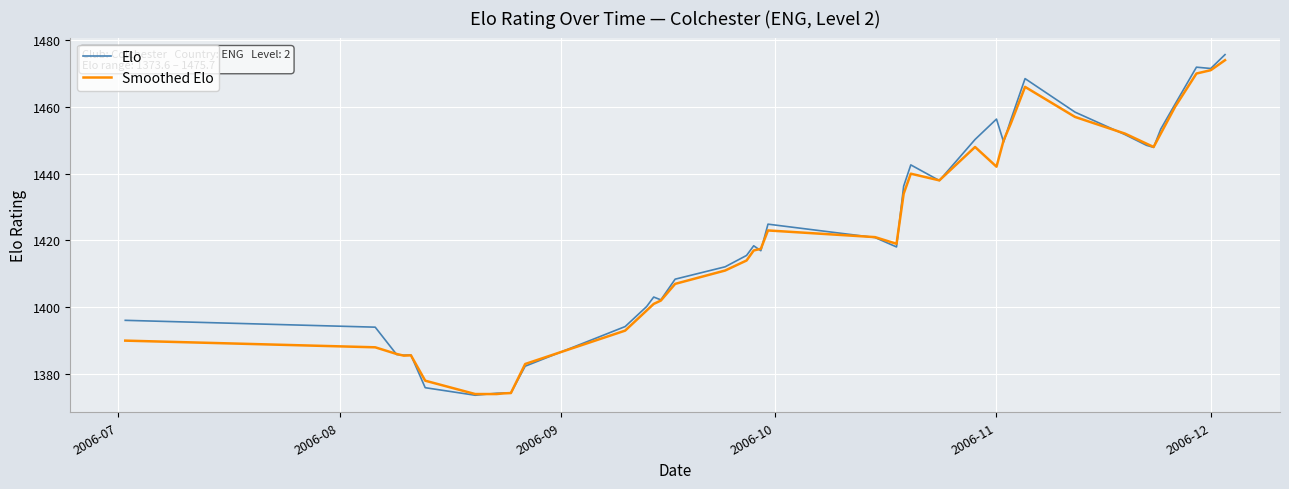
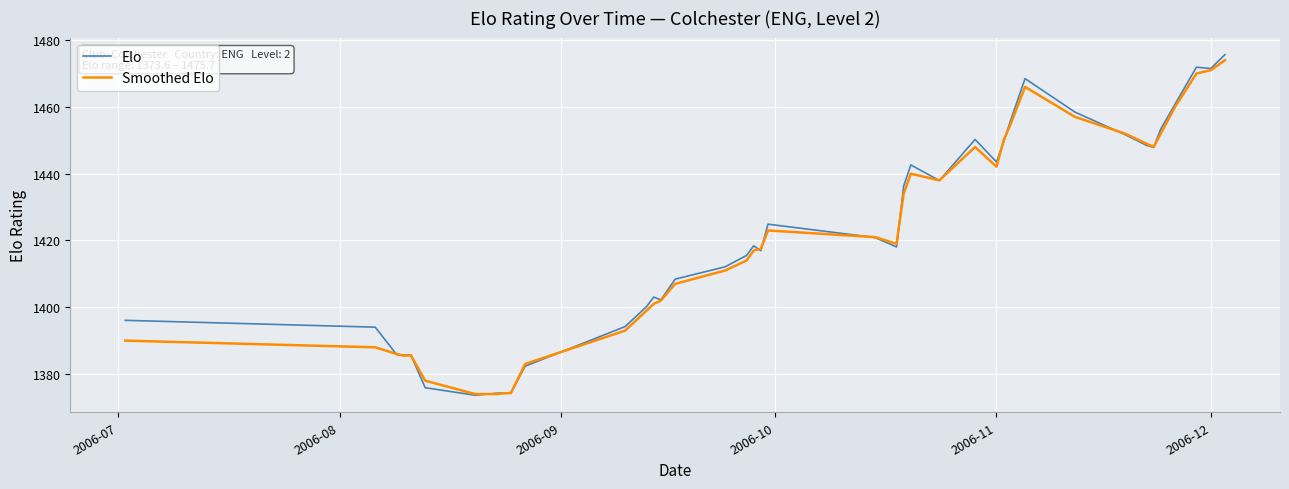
  {
    "Elo": {
-     "2006-11": 1456
+     "2006-11": 1444
    },
    "Smoothed Elo": {
      "2006-11": 1442
    }
  }
